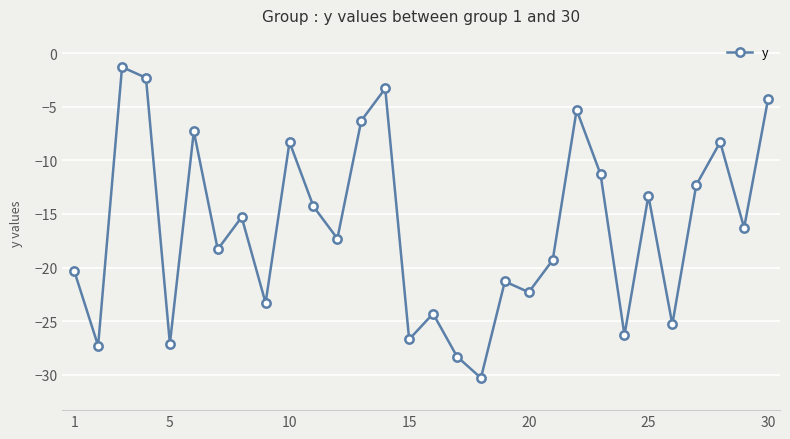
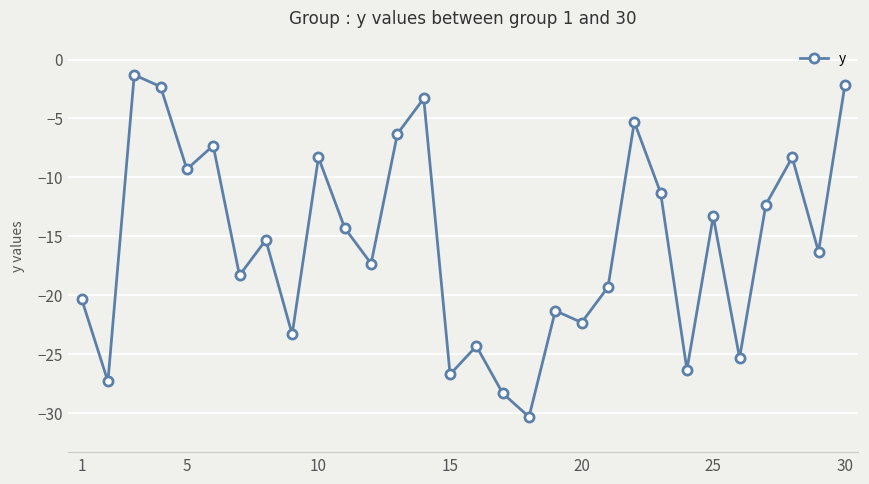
  {
    "1": -20.3,
-   "5": -27.1,
+   "5": -9.3,
    "10": -8.3,
    "15": -26.7,
    "20": -22.3,
    "25": -13.3,
-   "30": -4.3
+   "30": -2.2
  }
